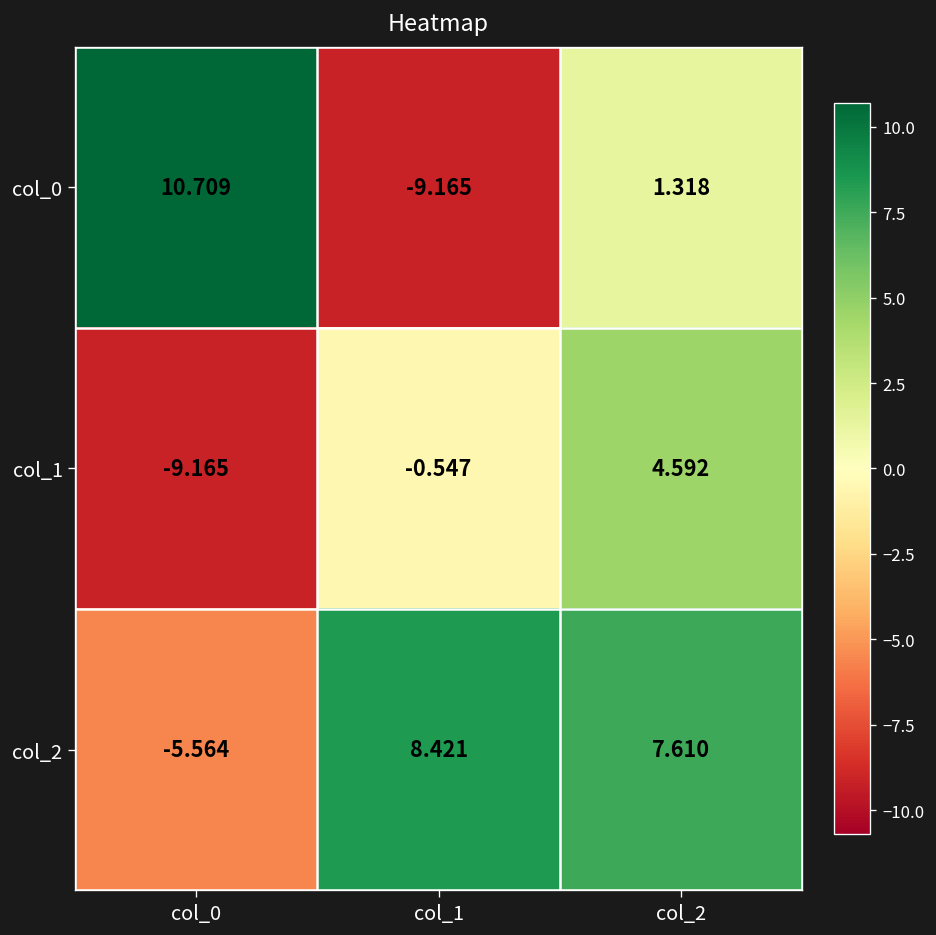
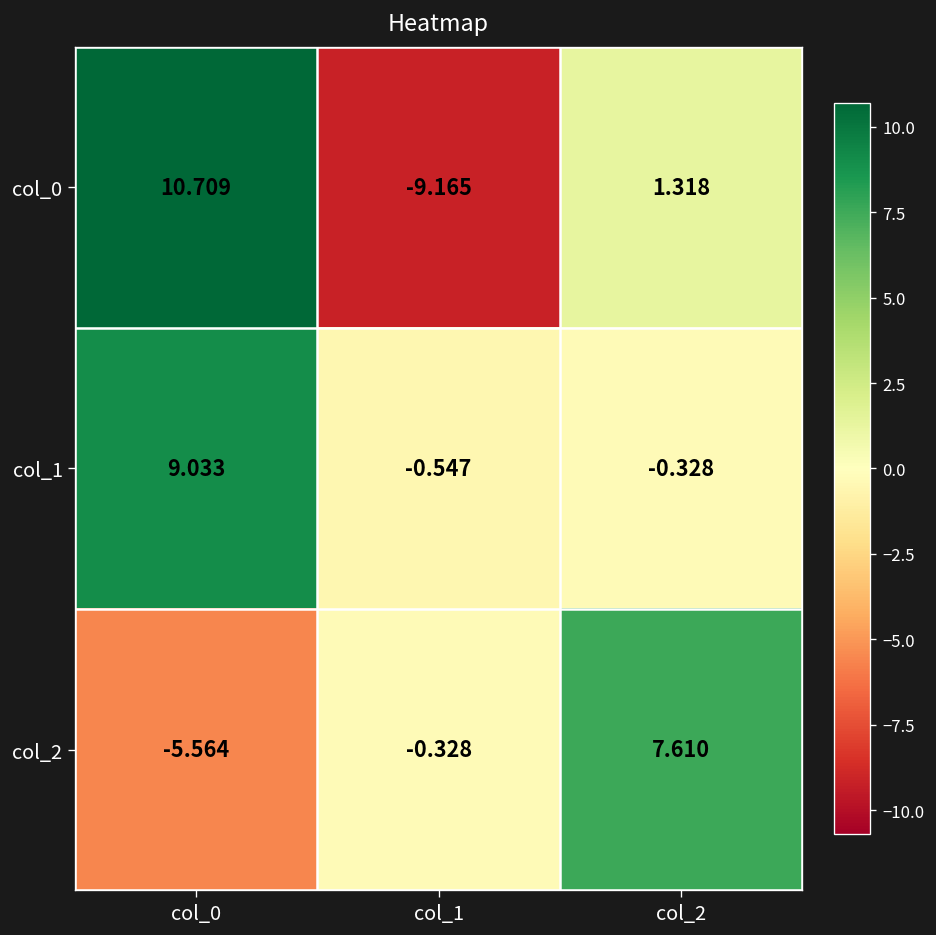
  {
    "col_0": {
      "col_0": 10.709,
      "col_1": -9.165,
      "col_2": 1.318
    },
    "col_1": {
-     "col_0": -9.165,
+     "col_0": 9.033,
      "col_1": -0.547,
-     "col_2": 4.592
+     "col_2": -0.328
    },
    "col_2": {
      "col_0": -5.564,
-     "col_1": 8.421,
+     "col_1": -0.328,
      "col_2": 7.610
    }
  }
